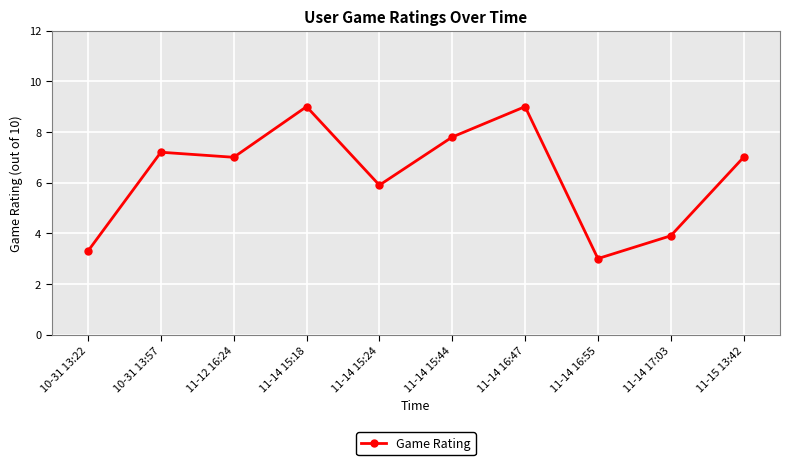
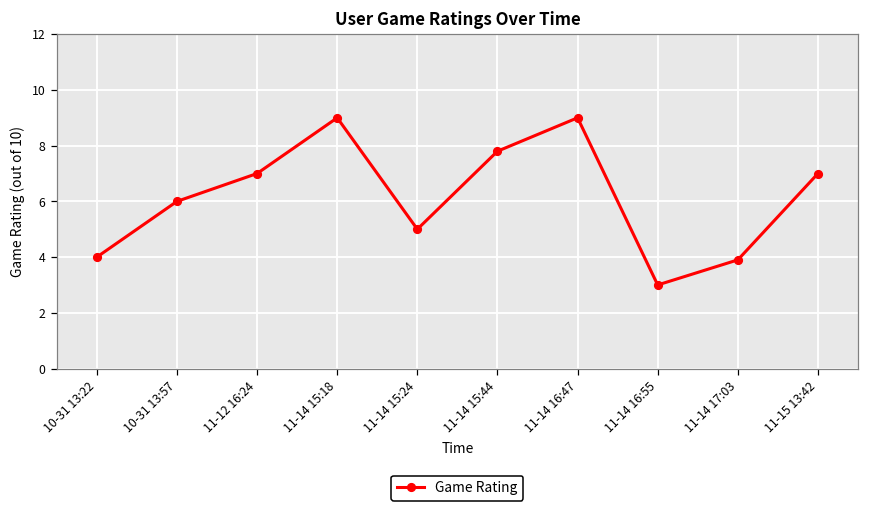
  {
-   "10-31 13:22": 3.3,
-   "10-31 13:57": 7.2,
+   "10-31 13:22": 4.0,
+   "10-31 13:57": 6.0,
    "11-12 16:24": 7.0,
    "11-14 15:18": 9.0,
-   "11-14 15:24": 5.9,
+   "11-14 15:24": 5.0,
    "11-14 15:44": 7.8,
    "11-14 16:47": 9.0,
    "11-14 16:55": 3.0,
    "11-14 17:03": 3.9,
    "11-15 13:42": 7.0
  }
